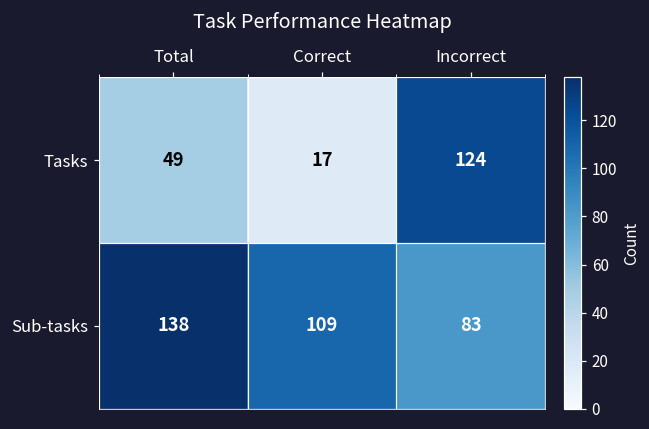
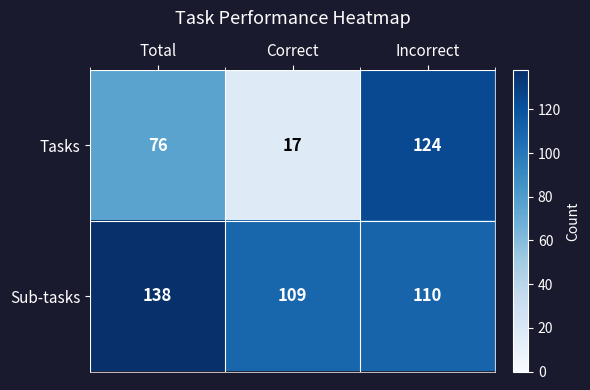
  {
    "Tasks": {
-     "Total": 49,
+     "Total": 76,
      "Correct": 17,
      "Incorrect": 124
    },
    "Sub-tasks": {
      "Total": 138,
      "Correct": 109,
-     "Incorrect": 83
+     "Incorrect": 110
    }
  }
